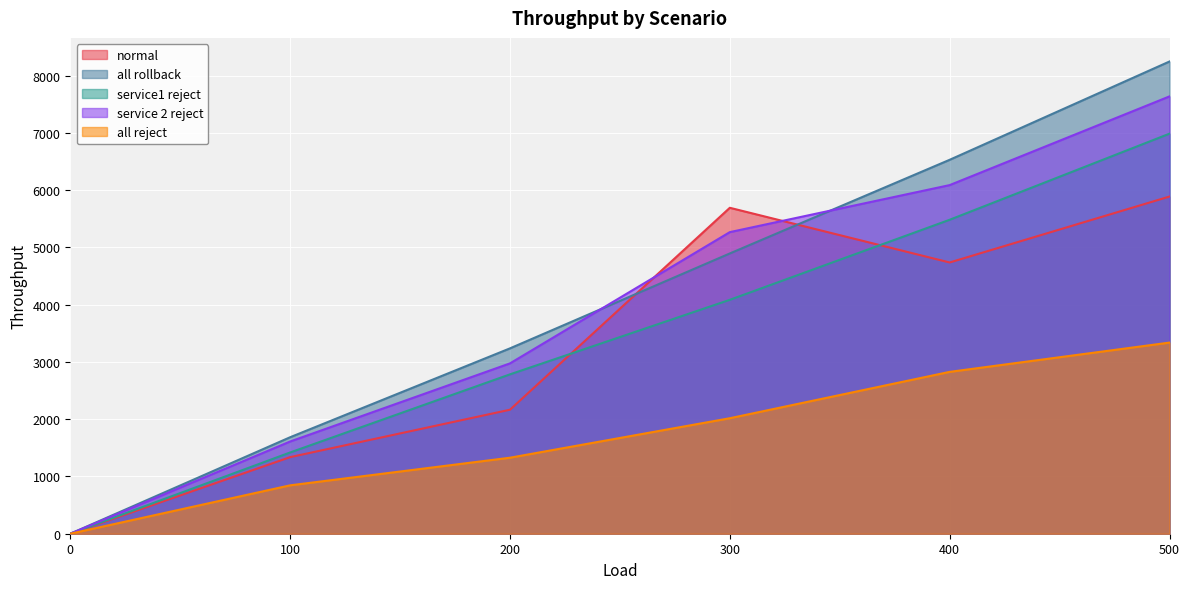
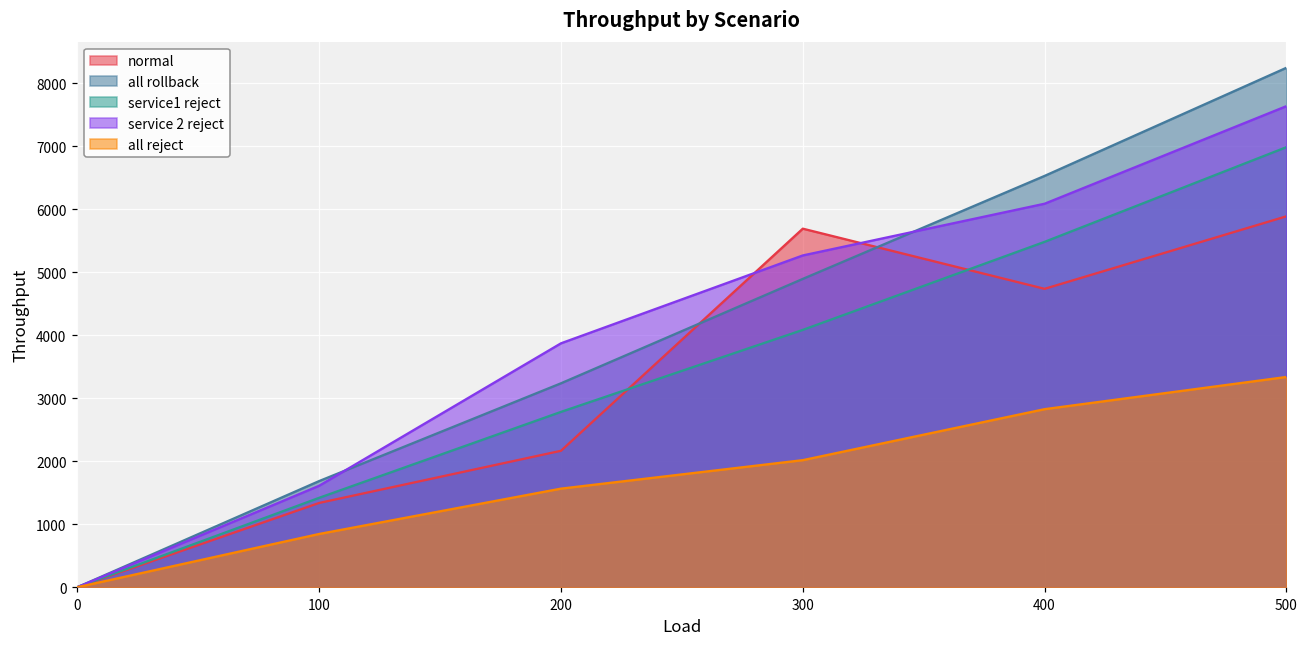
  {
    "normal": {
      "100": 1300,
      "200": 2200,
      "300": 5700,
      "400": 4700,
      "500": 5900
    },
    "service 2 reject": {
      "100": 1600,
-     "200": 3000,
+     "200": 3900,
      "300": 5300,
      "400": 6100,
      "500": 7600
    },
    "all reject": {
      "100": 800,
-     "200": 1300,
+     "200": 1600,
      "300": 2000,
      "400": 2800,
      "500": 3300
    }
  }
